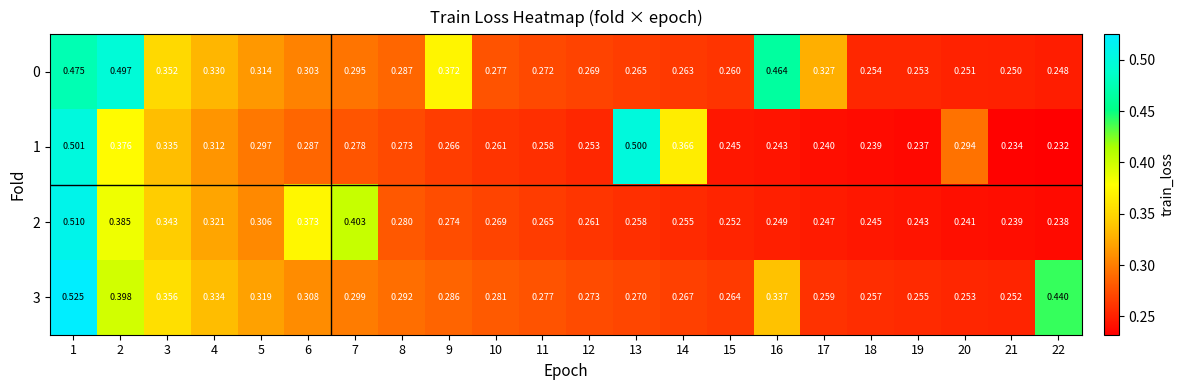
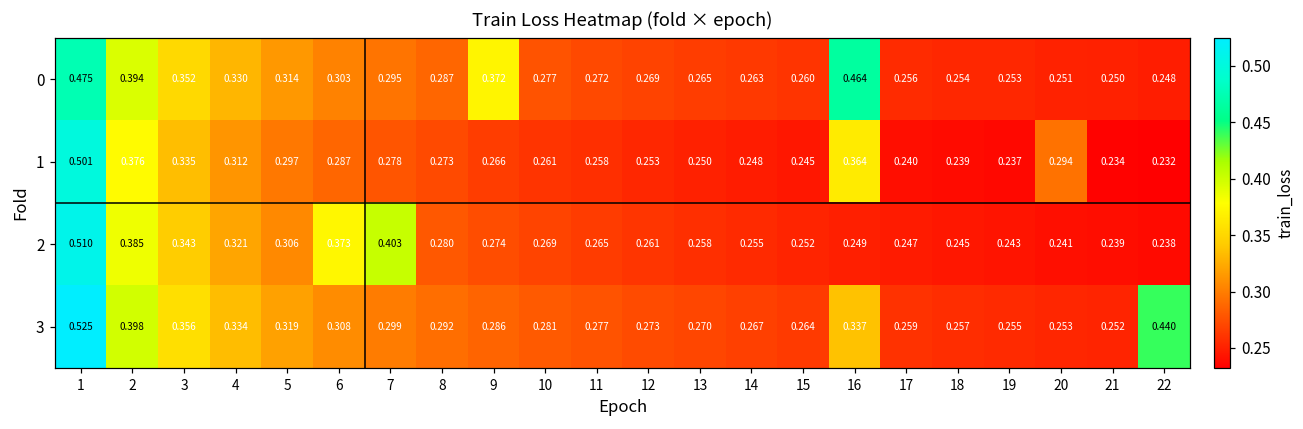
  {
    "0": {
      "1": 0.475,
-     "2": 0.497,
+     "2": 0.394,
      "3": 0.352,
      "4": 0.330,
      "5": 0.314,
      "6": 0.303,
      "7": 0.295,
      "8": 0.287,
      "9": 0.372,
      "10": 0.277,
      "11": 0.272,
      "12": 0.269,
      "13": 0.265,
      "14": 0.263,
      "15": 0.260,
      "16": 0.464,
-     "17": 0.327,
+     "17": 0.256,
      "18": 0.254,
      "19": 0.253,
      "20": 0.251,
      "21": 0.250,
      "22": 0.248
    },
    "1": {
      "1": 0.501,
      "2": 0.376,
      "3": 0.335,
      "4": 0.312,
      "5": 0.297,
      "6": 0.287,
      "7": 0.278,
      "8": 0.273,
      "9": 0.266,
      "10": 0.261,
      "11": 0.258,
      "12": 0.253,
-     "13": 0.500,
-     "14": 0.366,
+     "13": 0.250,
+     "14": 0.248,
      "15": 0.245,
-     "16": 0.243,
+     "16": 0.364,
      "17": 0.240,
      "18": 0.239,
      "19": 0.237,
      "20": 0.294,
      "21": 0.234,
      "22": 0.232
    },
    "2": {
      "1": 0.510,
      "2": 0.385,
      "3": 0.343,
      "4": 0.321,
      "5": 0.306,
      "6": 0.373,
      "7": 0.403,
      "8": 0.280,
      "9": 0.274,
      "10": 0.269,
      "11": 0.265,
      "12": 0.261,
      "13": 0.258,
      "14": 0.255,
      "15": 0.252,
      "16": 0.249,
      "17": 0.247,
      "18": 0.245,
      "19": 0.243,
      "20": 0.241,
      "21": 0.239,
      "22": 0.238
    },
    "3": {
      "1": 0.525,
      "2": 0.398,
      "3": 0.356,
      "4": 0.334,
      "5": 0.319,
      "6": 0.308,
      "7": 0.299,
      "8": 0.292,
      "9": 0.286,
      "10": 0.281,
      "11": 0.277,
      "12": 0.273,
      "13": 0.270,
      "14": 0.267,
      "15": 0.264,
      "16": 0.337,
      "17": 0.259,
      "18": 0.257,
      "19": 0.255,
      "20": 0.253,
      "21": 0.252,
      "22": 0.440
    }
  }
